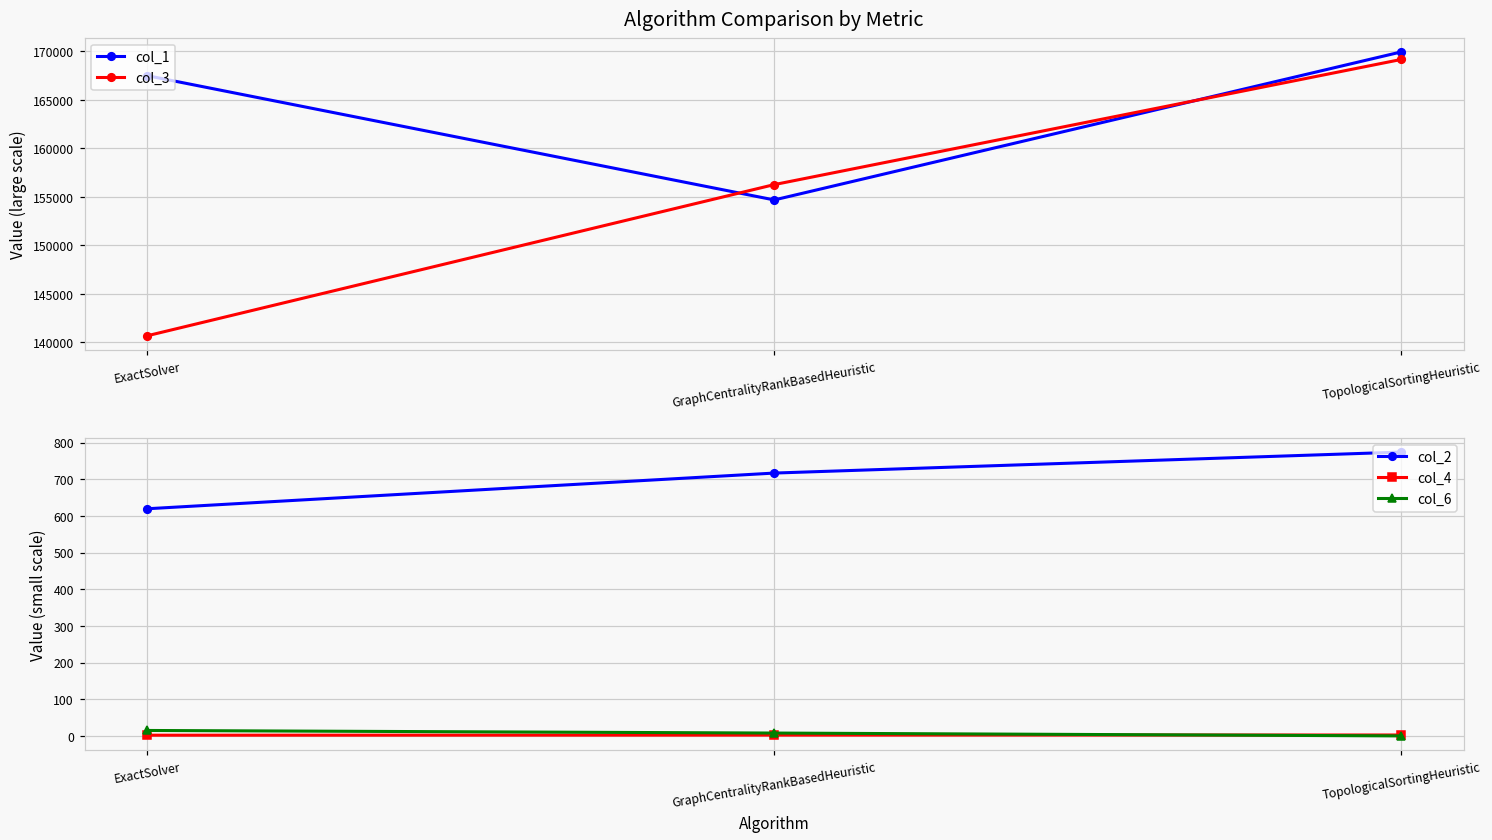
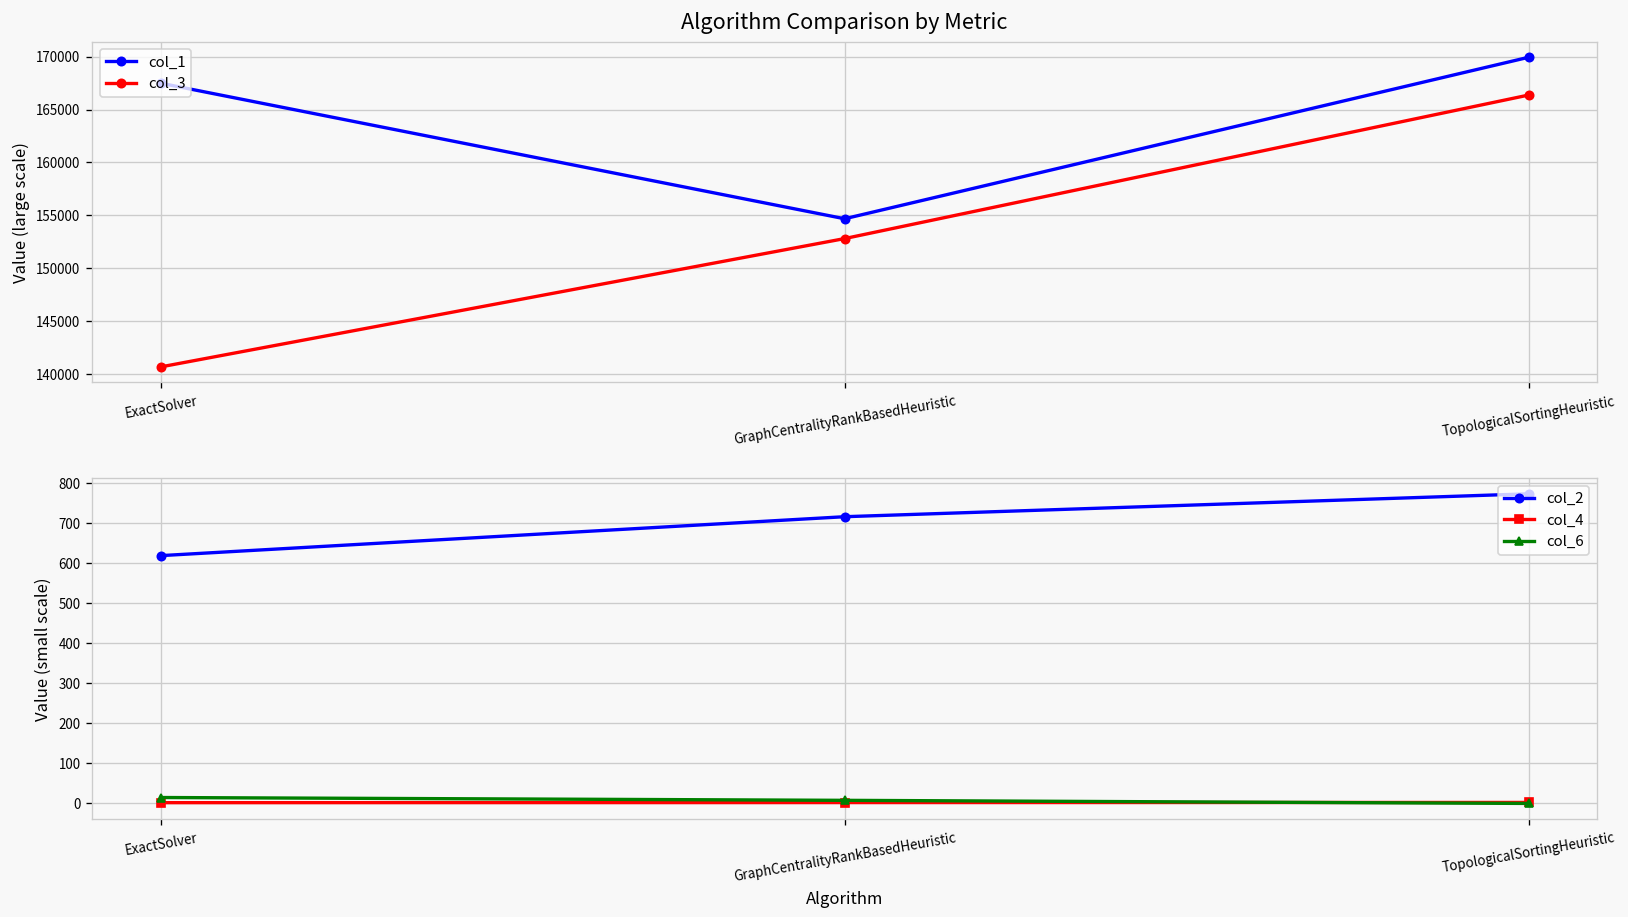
  {
    "Algorithm Comparison by Metric": {
      "col_1": {
        "GraphCentralityRankBasedHeuristic": 155000,
        "TopologicalSortingHeuristic": 170000
      },
      "col_3": {
        "ExactSolver": 141000,
-       "GraphCentralityRankBasedHeuristic": 156000,
-       "TopologicalSortingHeuristic": 169000
+       "GraphCentralityRankBasedHeuristic": 153000,
+       "TopologicalSortingHeuristic": 166000
      }
    }
  }
